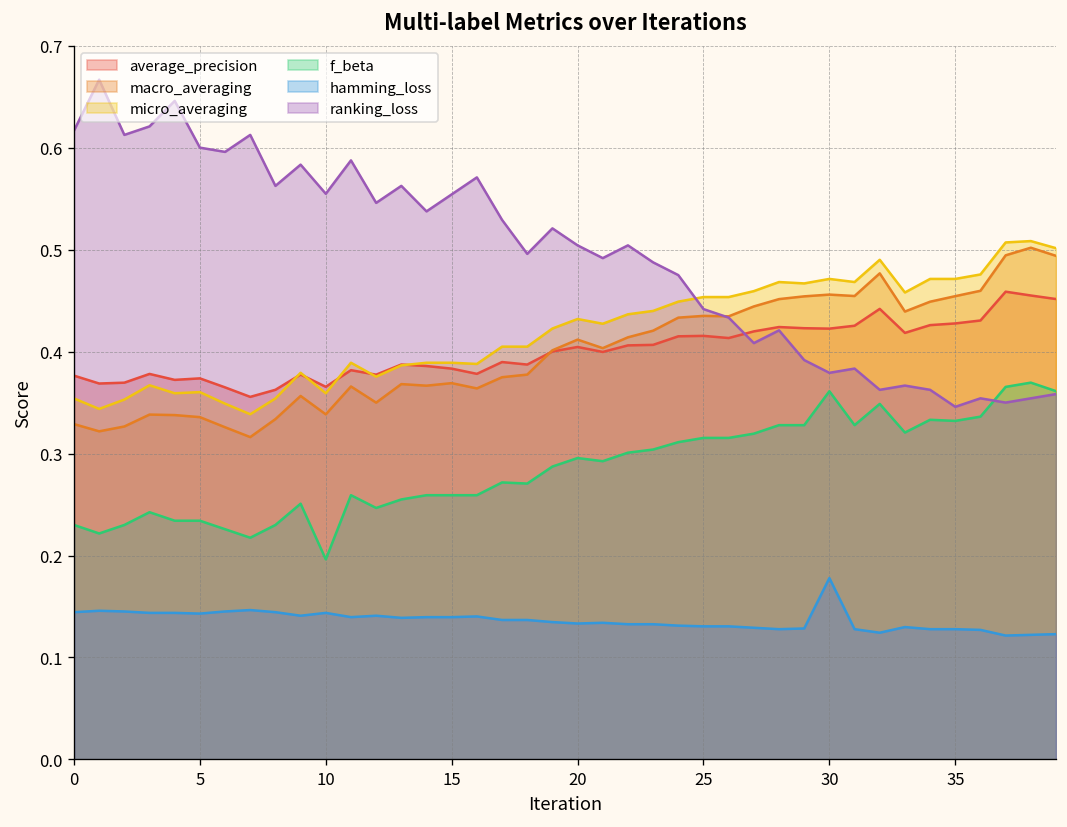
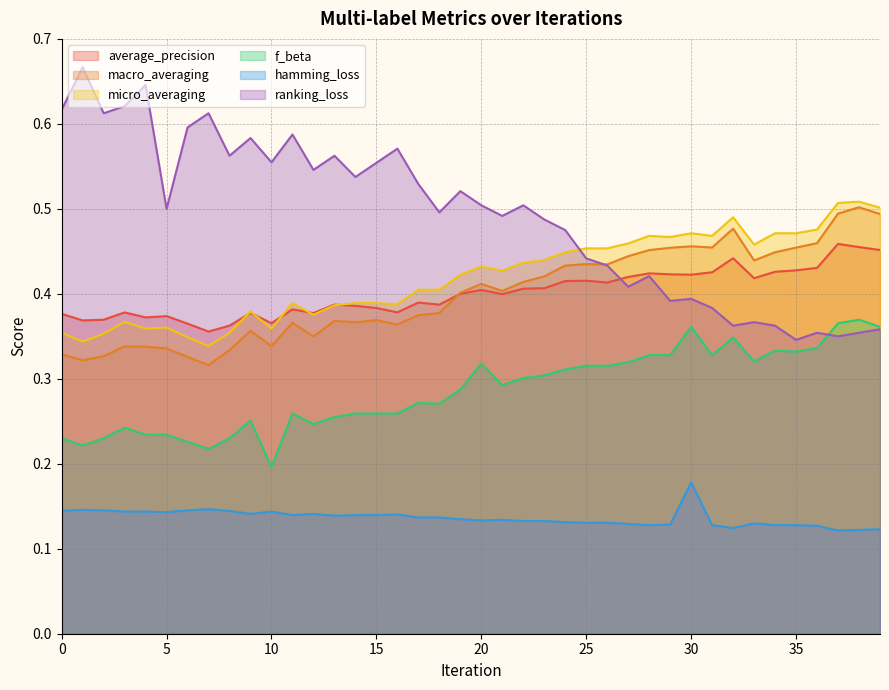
  {
    "f_beta": {
      "0": 0.23,
      "5": 0.23,
      "10": 0.20,
      "15": 0.26,
-     "20": 0.30,
+     "20": 0.32,
      "25": 0.32,
      "30": 0.36,
      "35": 0.33
    },
    "hamming_loss": {
      "0": 0.14,
      "5": 0.14,
      "10": 0.14,
      "15": 0.14,
      "20": 0.13,
      "25": 0.13,
      "30": 0.18,
      "35": 0.13
    },
    "ranking_loss": {
      "0": 0.62,
-     "5": 0.6,
+     "5": 0.5,
      "10": 0.55,
      "15": 0.55,
      "20": 0.50,
      "25": 0.44,
-     "30": 0.38,
+     "30": 0.39,
      "35": 0.35
    }
  }
